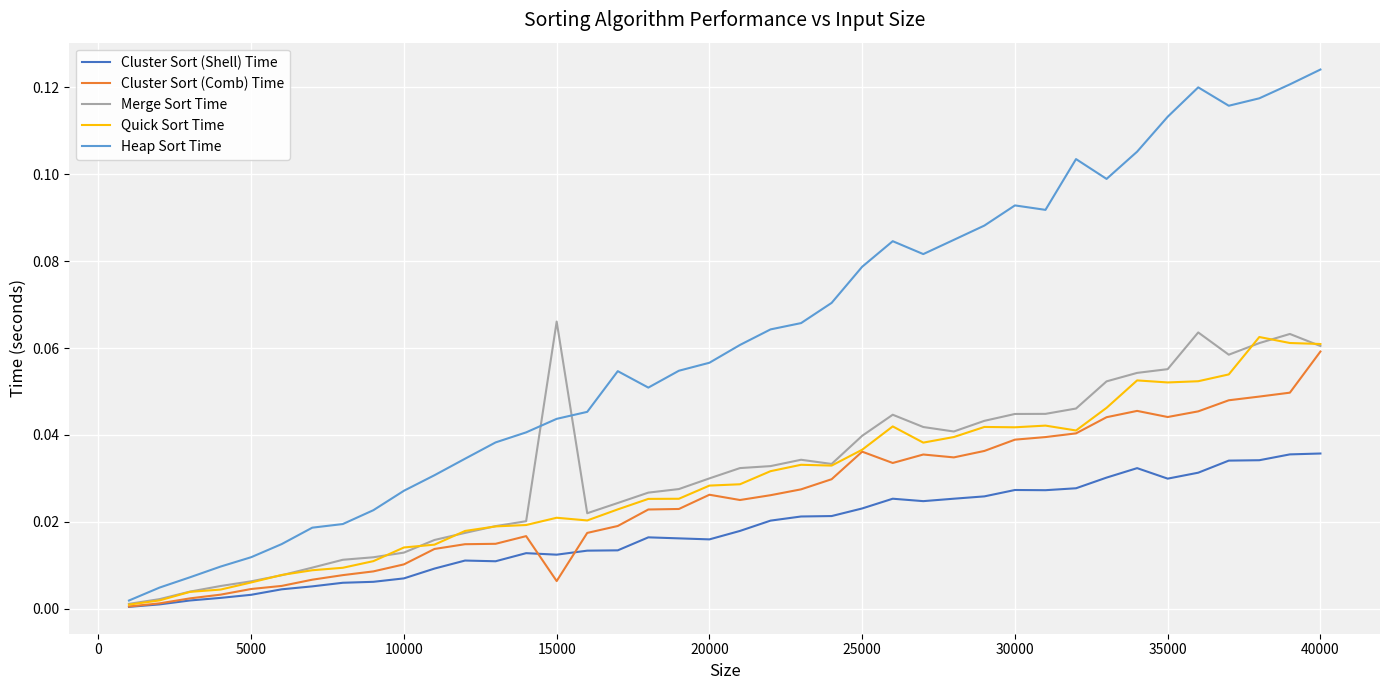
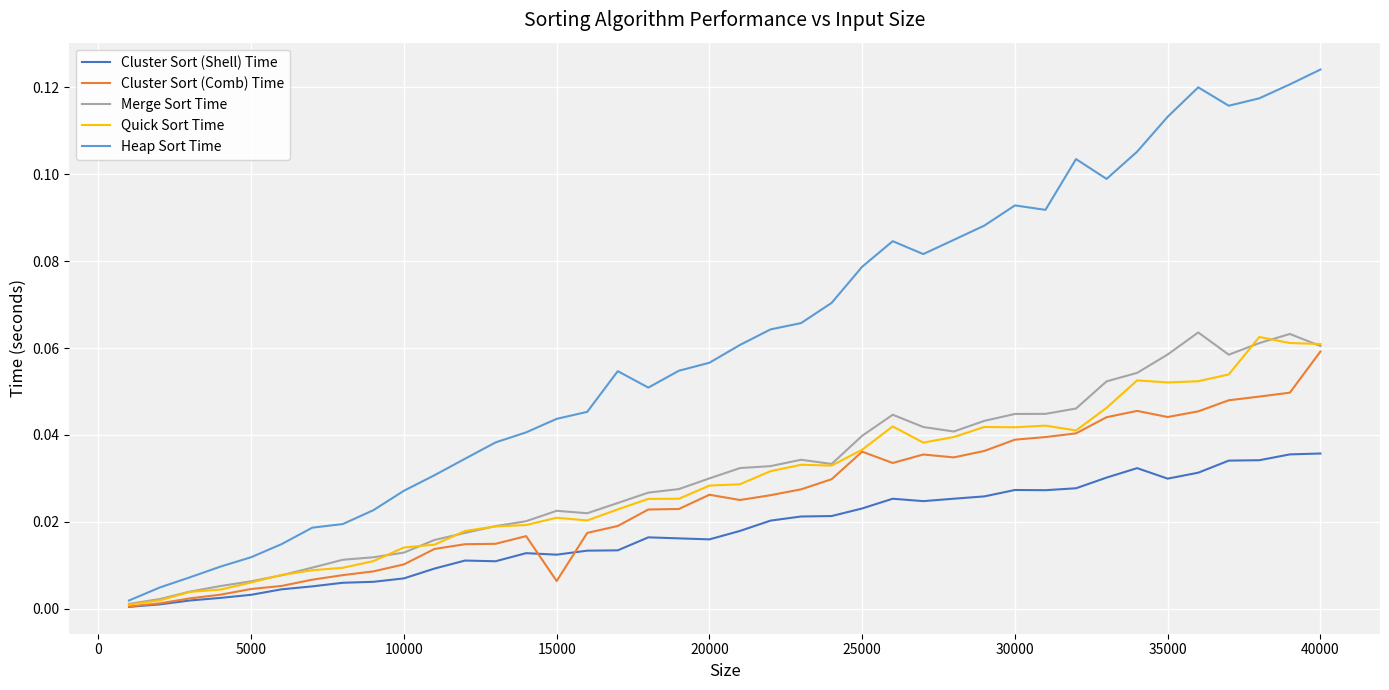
  {
    "Cluster Sort (Comb) Time": {
      "5000": 0.005,
      "10000": 0.010,
      "15000": 0.006,
      "20000": 0.026,
      "30000": 0.039,
      "35000": 0.044,
      "40000": 0.059
    },
    "Merge Sort Time": {
      "10000": 0.013,
-     "15000": 0.066,
+     "15000": 0.023,
      "20000": 0.030,
      "25000": 0.040,
      "30000": 0.045,
-     "35000": 0.055
+     "35000": 0.059
    },
    "Quick Sort Time": {
      "10000": 0.014,
      "15000": 0.021,
      "20000": 0.028,
      "30000": 0.042,
      "35000": 0.052
    }
  }
